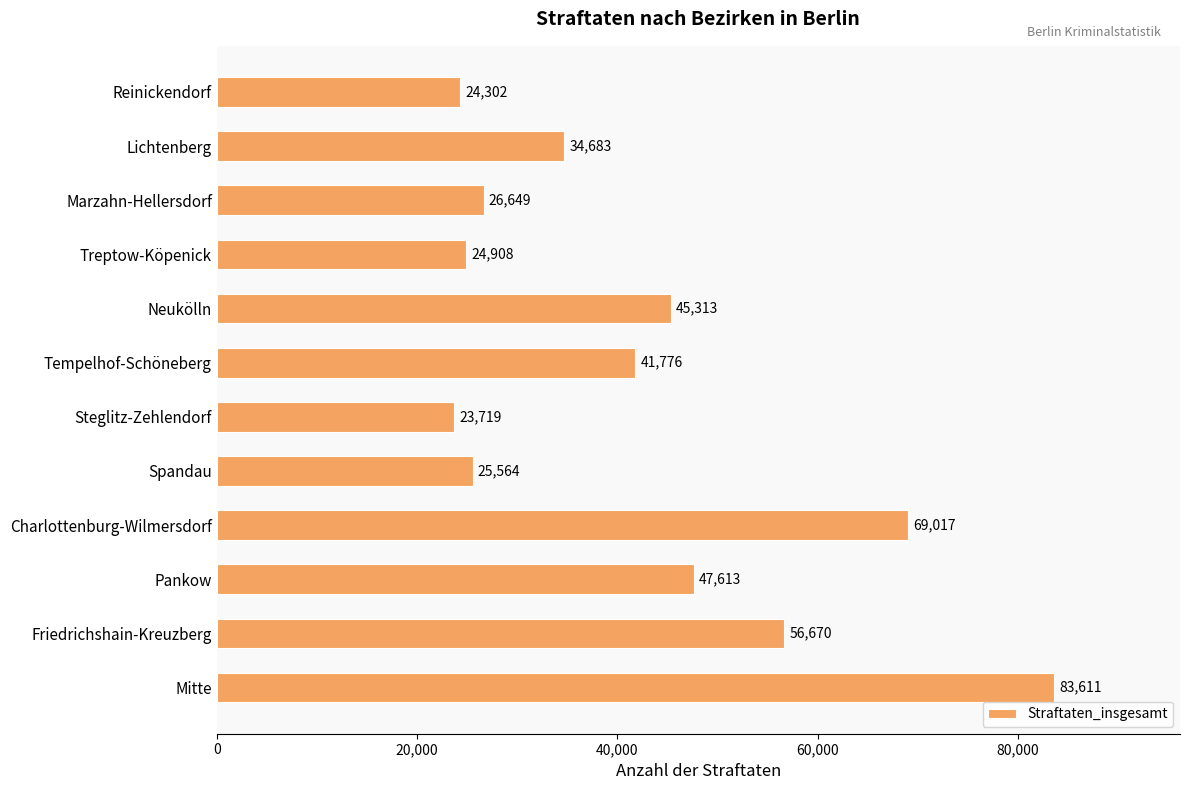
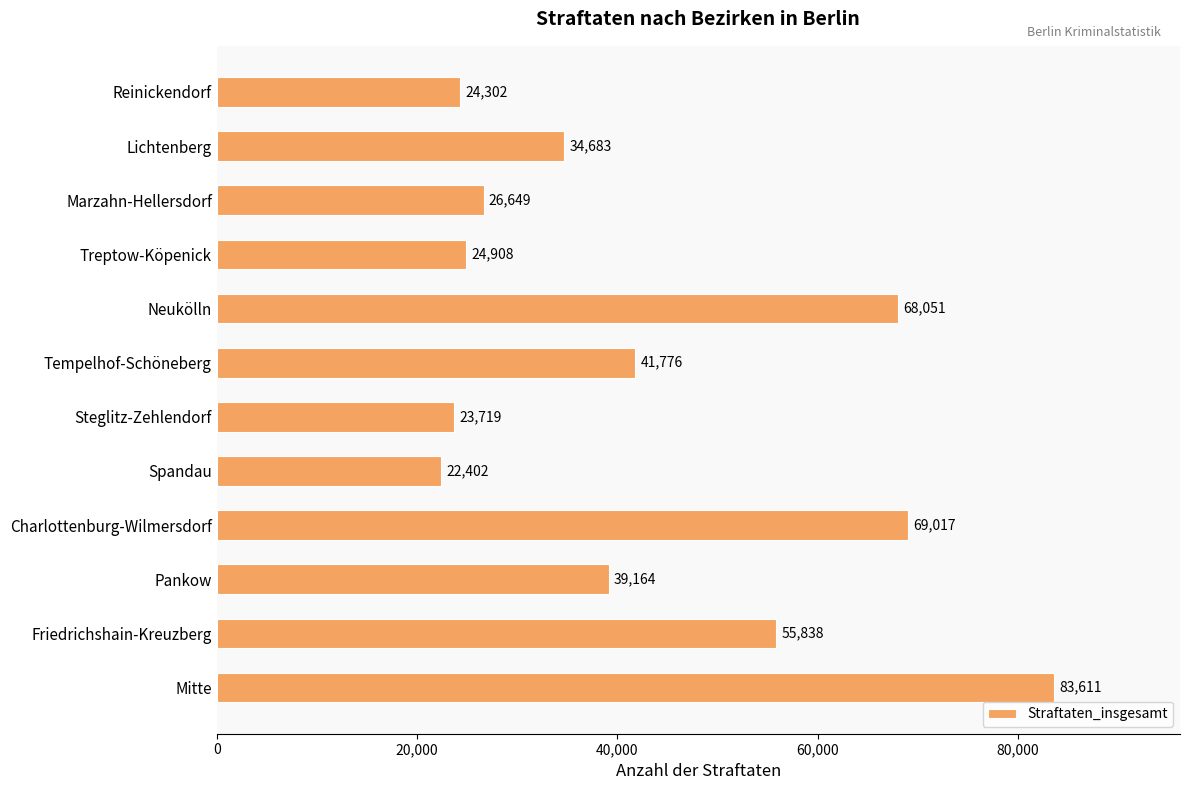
  {
    "Reinickendorf": "24,302",
    "Lichtenberg": "34,683",
    "Marzahn-Hellersdorf": "26,649",
    "Treptow-Köpenick": "24,908",
-   "Neukölln": "45,313",
+   "Neukölln": "68,051",
    "Tempelhof-Schöneberg": "41,776",
    "Steglitz-Zehlendorf": "23,719",
-   "Spandau": "25,564",
+   "Spandau": "22,402",
    "Charlottenburg-Wilmersdorf": "69,017",
-   "Pankow": "47,613",
-   "Friedrichshain-Kreuzberg": "56,670",
+   "Pankow": "39,164",
+   "Friedrichshain-Kreuzberg": "55,838",
    "Mitte": "83,611"
  }
